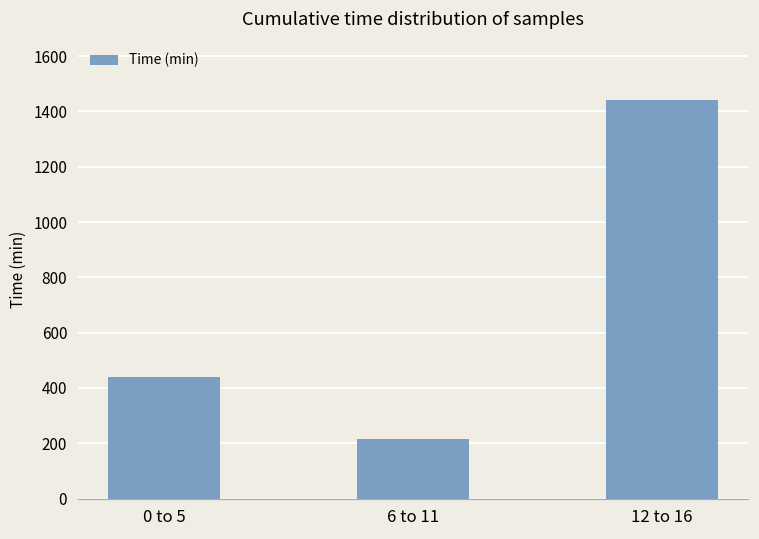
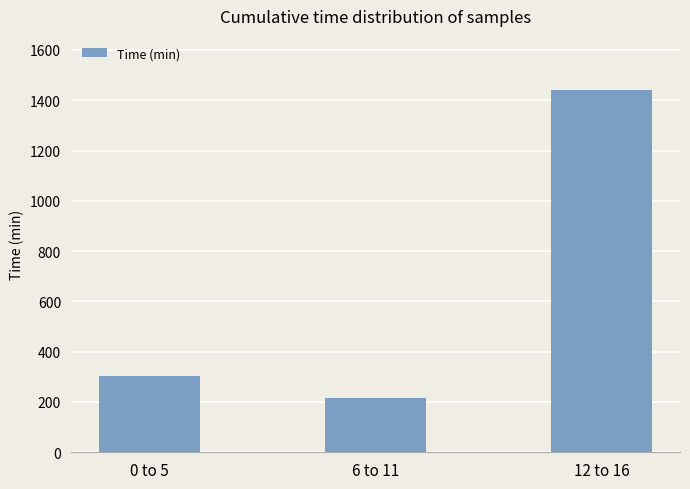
  {
-   "0 to 5": 440,
+   "0 to 5": 300,
    "6 to 11": 220,
    "12 to 16": 1440
  }
